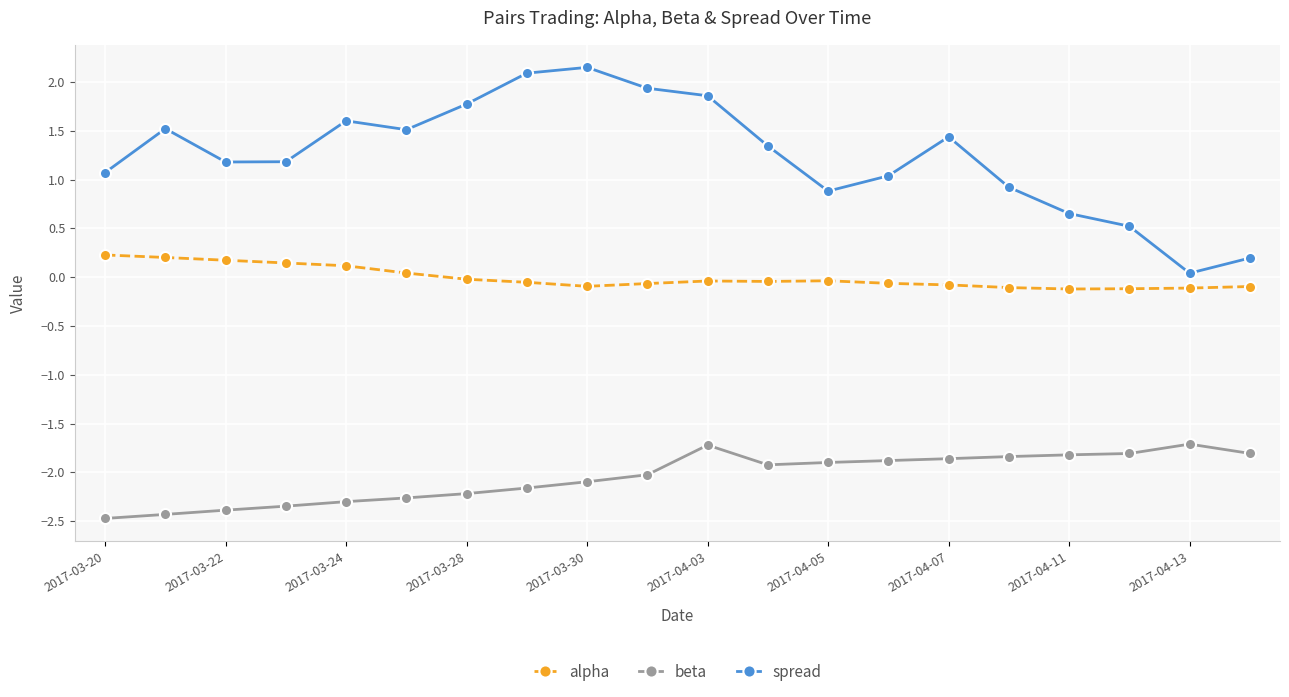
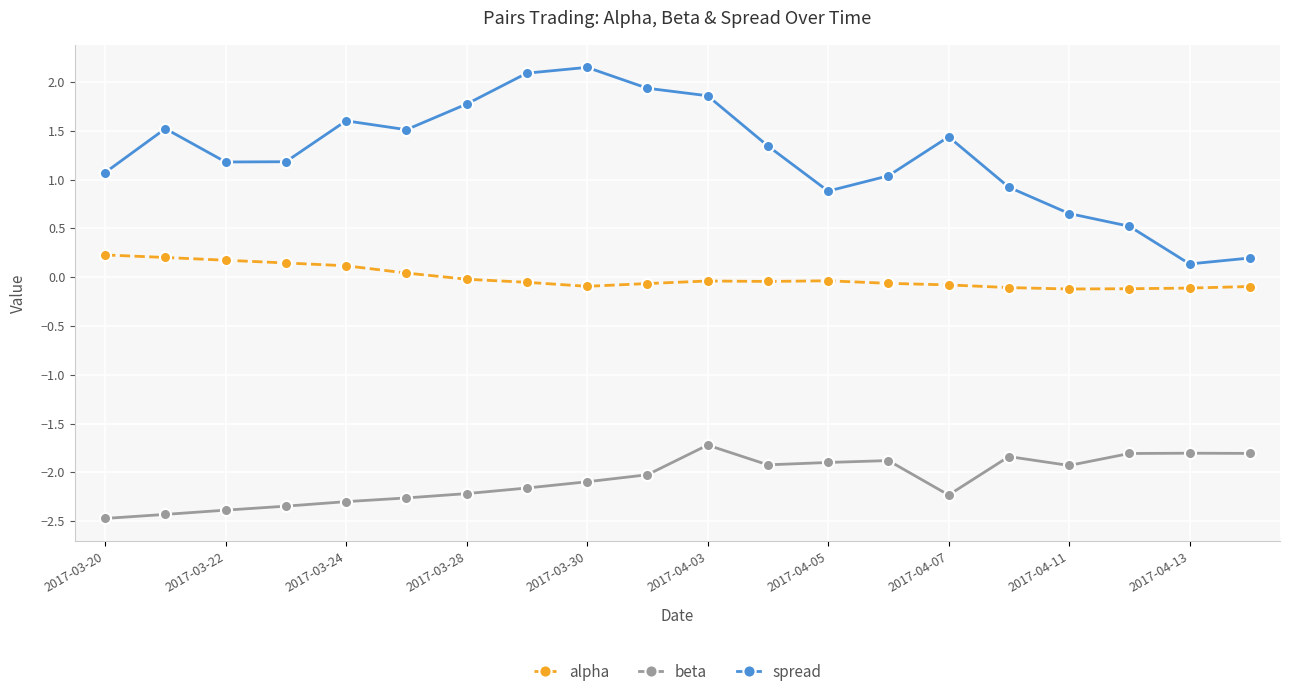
  {
    "alpha": {
      "2017-03-20": 0.2,
      "2017-03-22": 0.2,
      "2017-03-24": 0.1,
      "2017-03-28": 0.0,
      "2017-03-30": -0.1,
      "2017-04-03": 0.0,
      "2017-04-05": 0.0,
      "2017-04-07": -0.1,
      "2017-04-11": -0.1,
      "2017-04-13": -0.1
    },
    "beta": {
      "2017-03-20": -2.5,
      "2017-03-22": -2.4,
      "2017-03-24": -2.3,
      "2017-03-28": -2.2,
      "2017-03-30": -2.1,
      "2017-04-03": -1.7,
      "2017-04-05": -1.9,
-     "2017-04-07": -1.9,
-     "2017-04-11": -1.8,
-     "2017-04-13": -1.7
+     "2017-04-07": -2.2,
+     "2017-04-11": -1.9,
+     "2017-04-13": -1.8
    },
    "spread": {
      "2017-03-20": 1.1,
      "2017-03-22": 1.2,
      "2017-03-24": 1.6,
      "2017-03-28": 1.8,
      "2017-03-30": 2.1,
      "2017-04-03": 1.9,
      "2017-04-05": 0.9,
      "2017-04-07": 1.4,
      "2017-04-11": 0.7,
-     "2017-04-13": 0.0
+     "2017-04-13": 0.1
    }
  }
